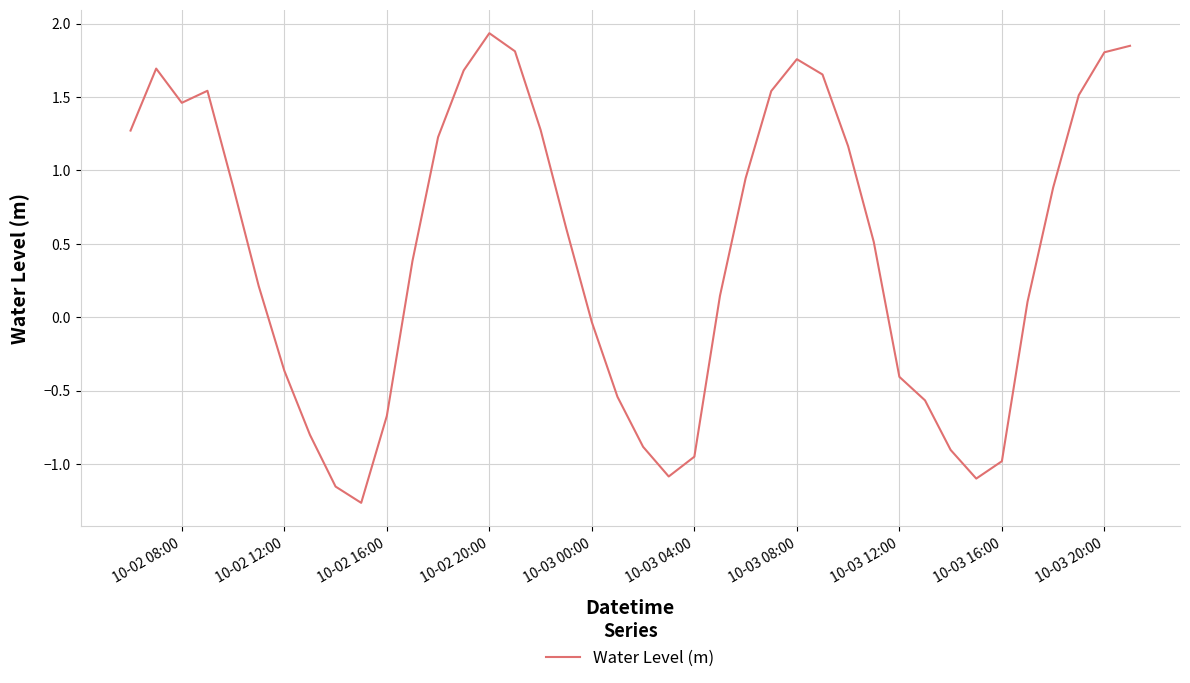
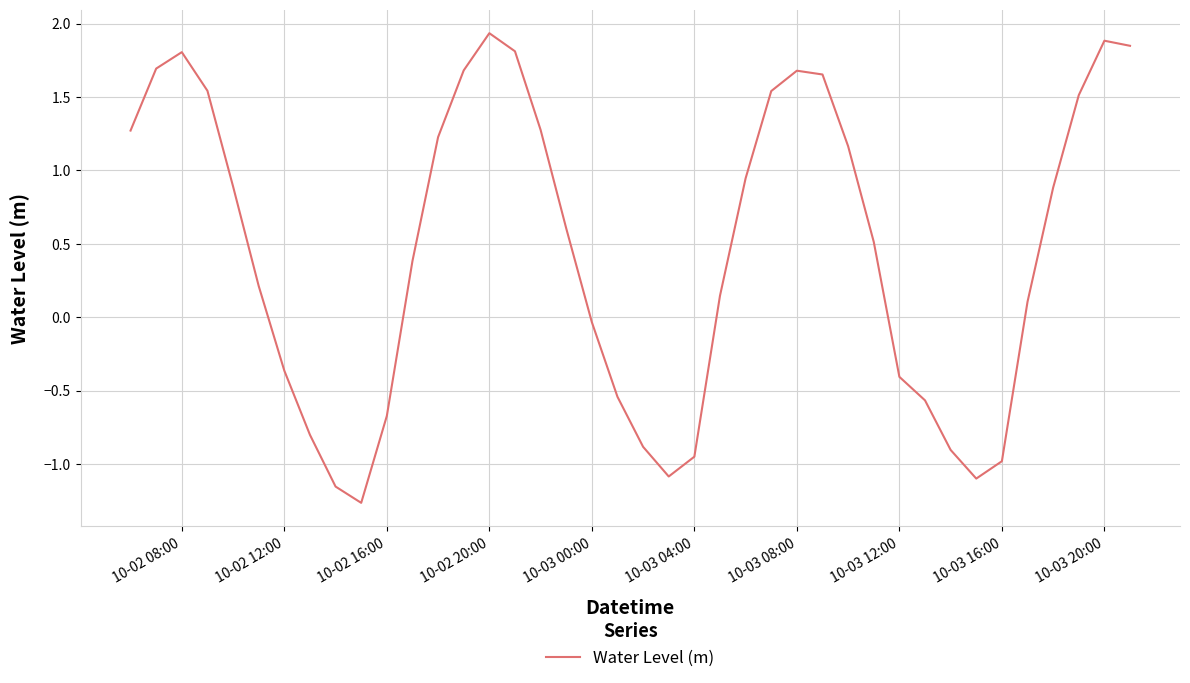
  {
-   "10-02 08:00": 1.46,
+   "10-02 08:00": 1.81,
    "10-02 12:00": -0.36,
    "10-02 16:00": -0.67,
    "10-02 20:00": 1.93,
    "10-03 00:00": -0.03,
    "10-03 04:00": -0.95,
-   "10-03 08:00": 1.76,
+   "10-03 08:00": 1.68,
    "10-03 12:00": -0.41,
    "10-03 16:00": -0.98,
-   "10-03 20:00": 1.80
+   "10-03 20:00": 1.88
  }
